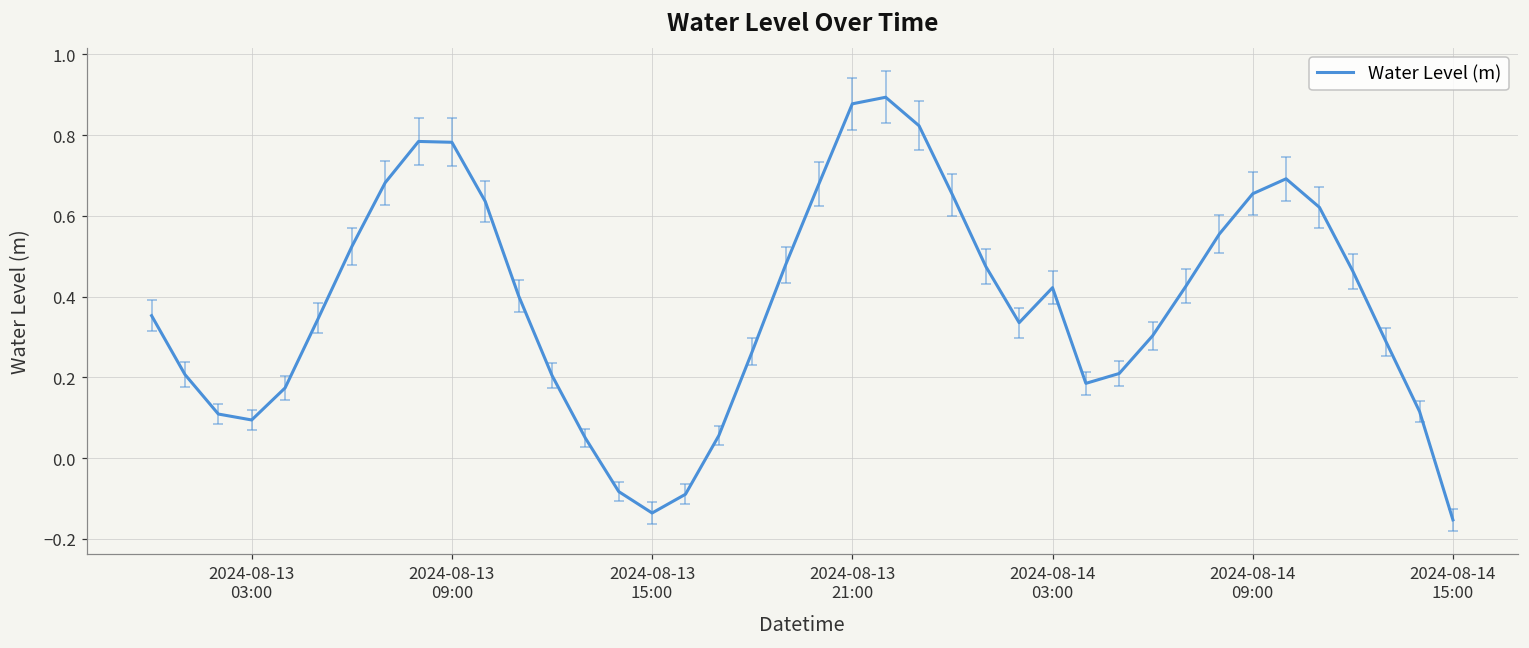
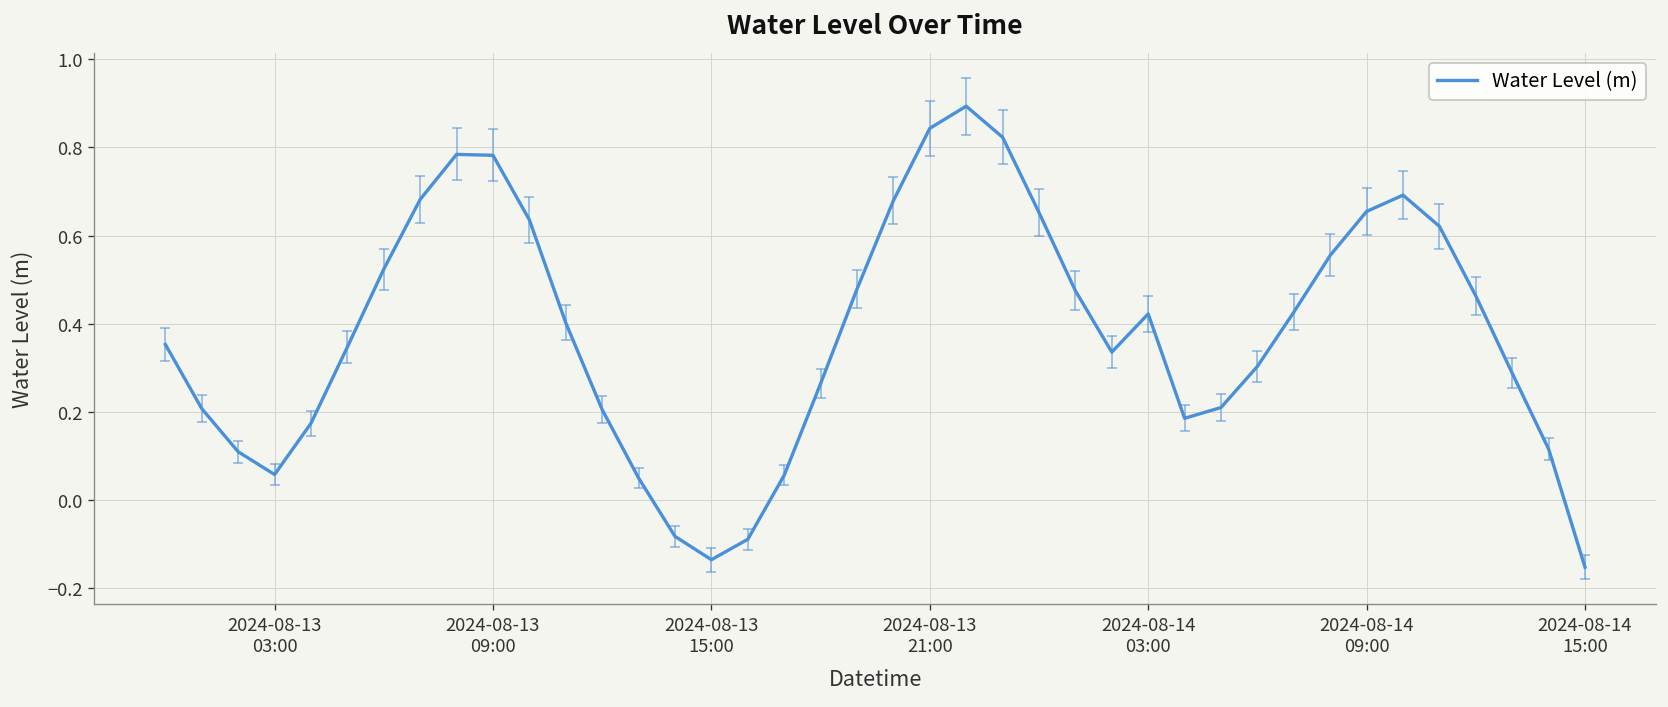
  {
    "Water Level (m)": {
-     "2024-08-13 03:00": 0.09,
+     "2024-08-13 03:00": 0.06,
      "2024-08-13 09:00": 0.78,
      "2024-08-13 15:00": -0.14,
-     "2024-08-13 21:00": 0.88,
+     "2024-08-13 21:00": 0.84,
      "2024-08-14 03:00": 0.42,
      "2024-08-14 09:00": 0.65,
      "2024-08-14 15:00": -0.15
    }
  }
